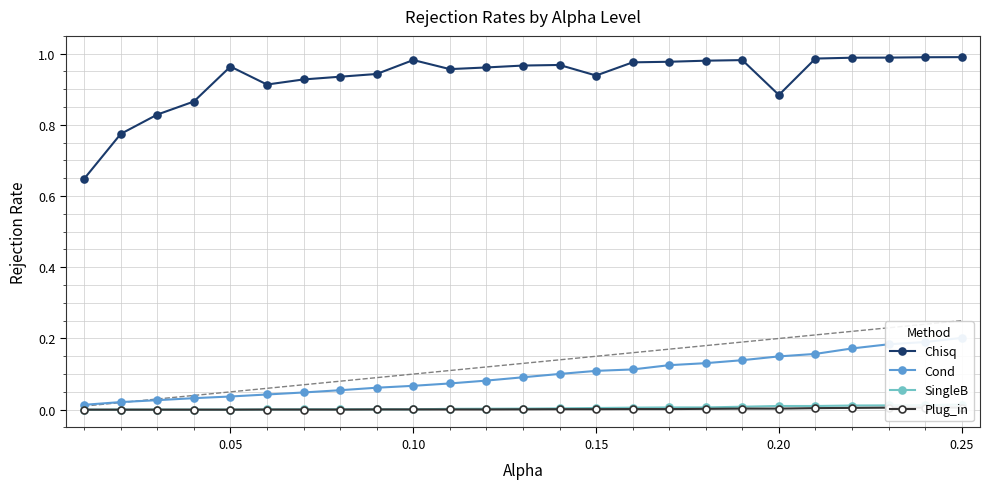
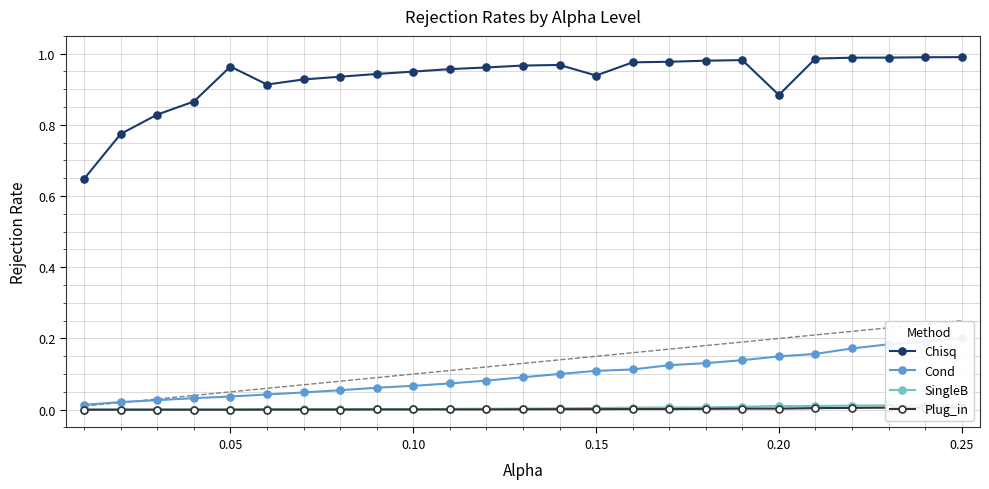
  {
    "Chisq": {
      "0.05": 0.96,
-     "0.10": 0.98,
+     "0.10": 0.95,
      "0.15": 0.94,
      "0.20": 0.88,
      "0.25": 0.99
    },
    "Plug_in": {
      "0.20": 0.00
    }
  }
